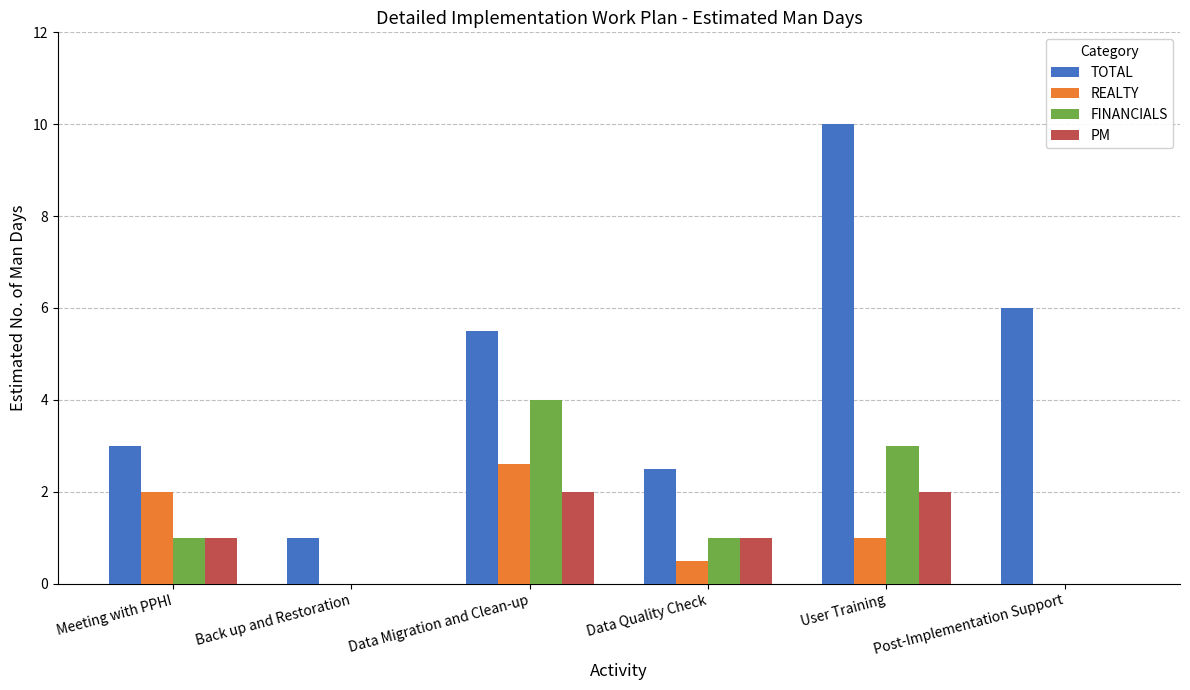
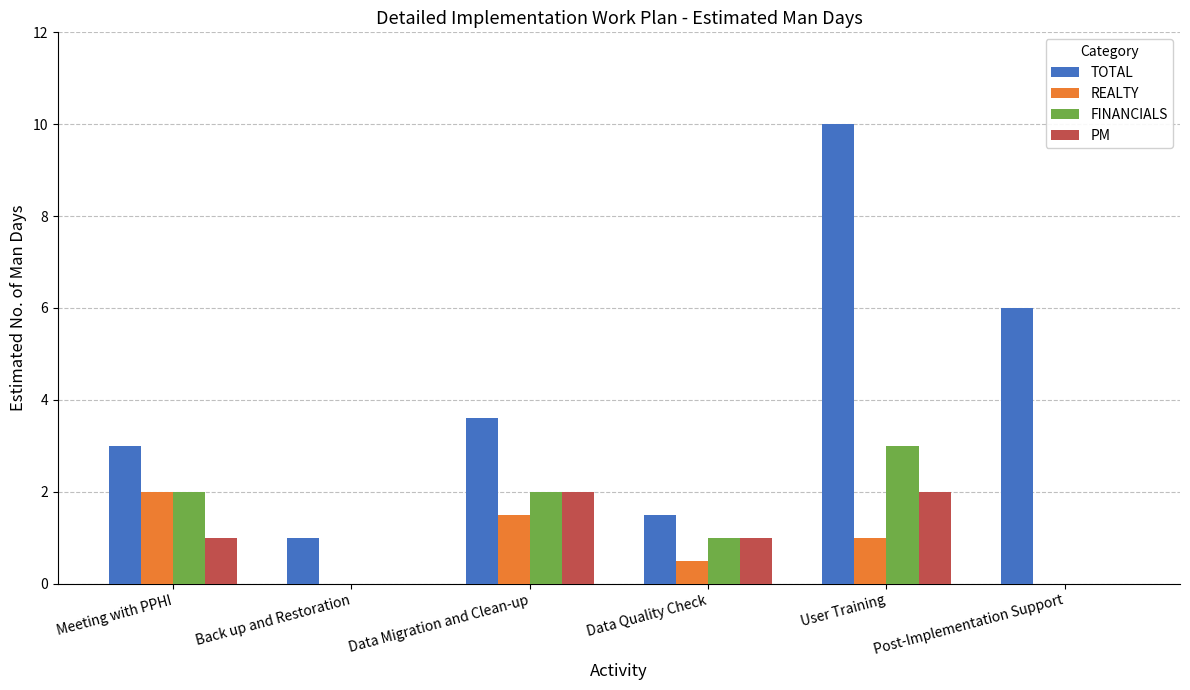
  {
    "TOTAL": {
      "Meeting with PPHI": 3.0,
      "Back up and Restoration": 1.0,
-     "Data Migration and Clean-up": 5.5,
-     "Data Quality Check": 2.5,
+     "Data Migration and Clean-up": 3.6,
+     "Data Quality Check": 1.5,
      "User Training": 10.0,
      "Post-Implementation Support": 6.0
    },
    "REALTY": {
      "Meeting with PPHI": 2.0,
      "Back up and Restoration": 0.0,
-     "Data Migration and Clean-up": 2.6,
+     "Data Migration and Clean-up": 1.5,
      "Data Quality Check": 0.5,
      "User Training": 1.0,
      "Post-Implementation Support": 0.0
    },
    "FINANCIALS": {
-     "Meeting with PPHI": 1,
+     "Meeting with PPHI": 2,
      "Back up and Restoration": 0,
-     "Data Migration and Clean-up": 4,
+     "Data Migration and Clean-up": 2,
      "Data Quality Check": 1,
      "User Training": 3,
      "Post-Implementation Support": 0
    },
    "PM": {
      "Meeting with PPHI": 1.0,
      "Back up and Restoration": 0.0,
      "Data Migration and Clean-up": 2.0,
      "Data Quality Check": 1.0,
      "User Training": 2.0,
      "Post-Implementation Support": 0.0
    }
  }
